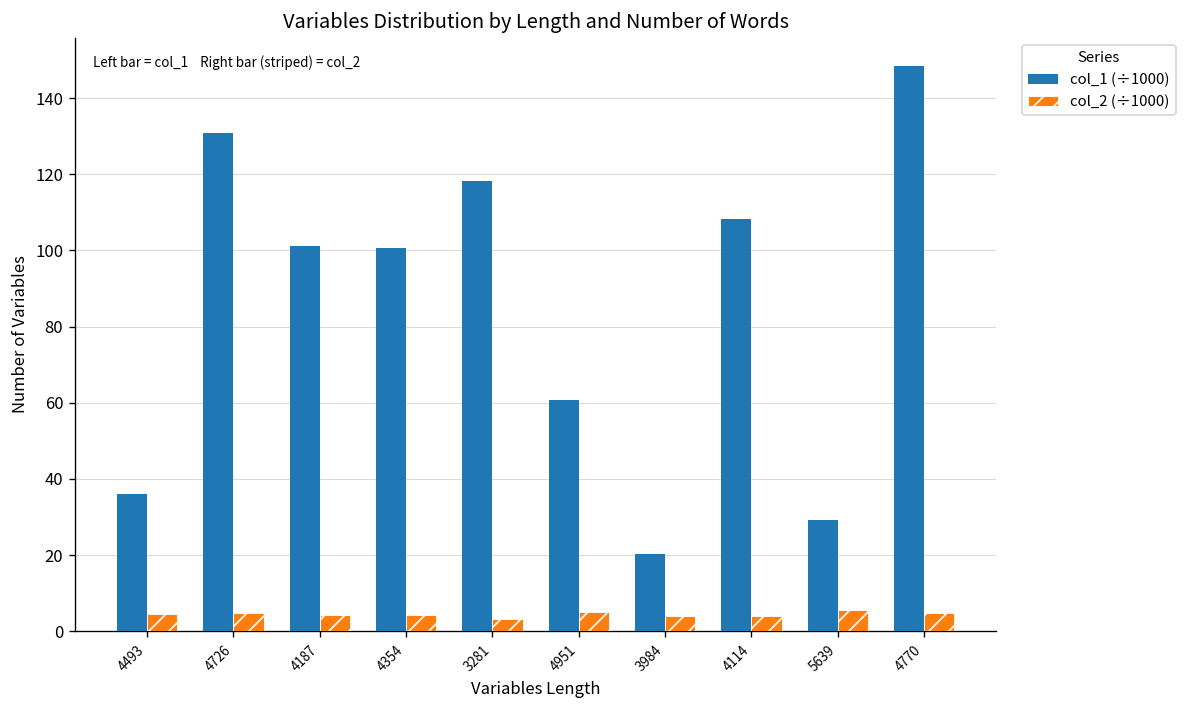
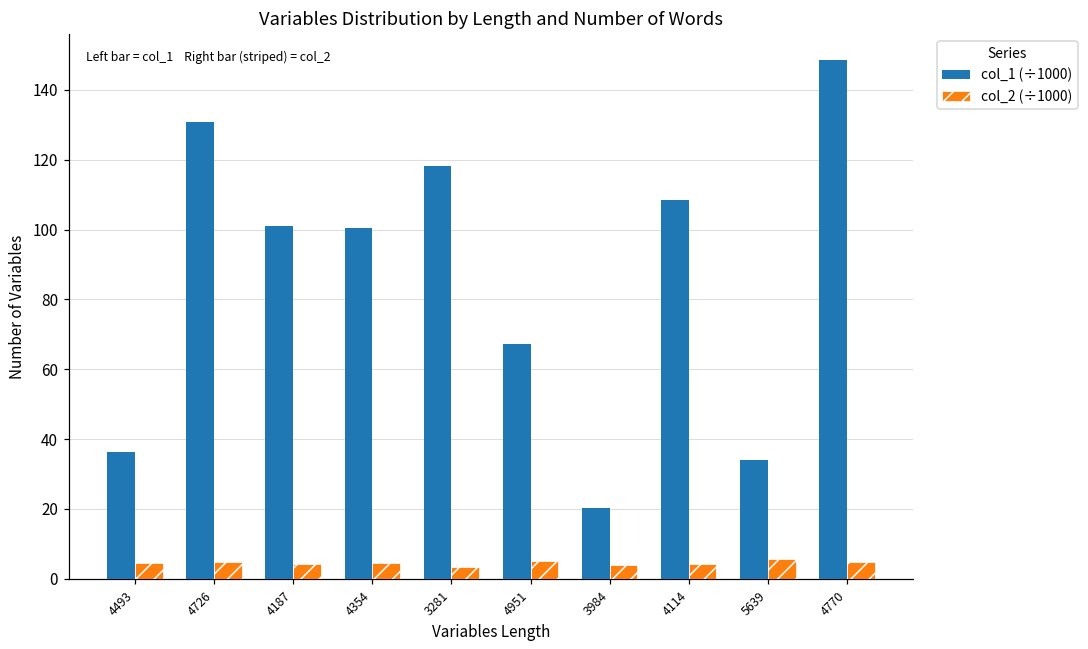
  {
    "col_1 (÷1000)": {
      "4493": 36,
      "4726": 131,
      "4187": 101,
      "4354": 101,
      "3281": 118,
-     "4951": 61,
+     "4951": 67,
      "3984": 20,
      "4114": 108,
-     "5639": 29,
+     "5639": 34,
      "4770": 148
    },
    "col_2 (÷1000)": {
      "4493": 4,
      "4726": 5,
      "4187": 4,
      "4354": 4,
      "3281": 3,
      "4951": 5,
      "3984": 4,
      "4114": 4,
      "5639": 6,
      "4770": 5
    }
  }
